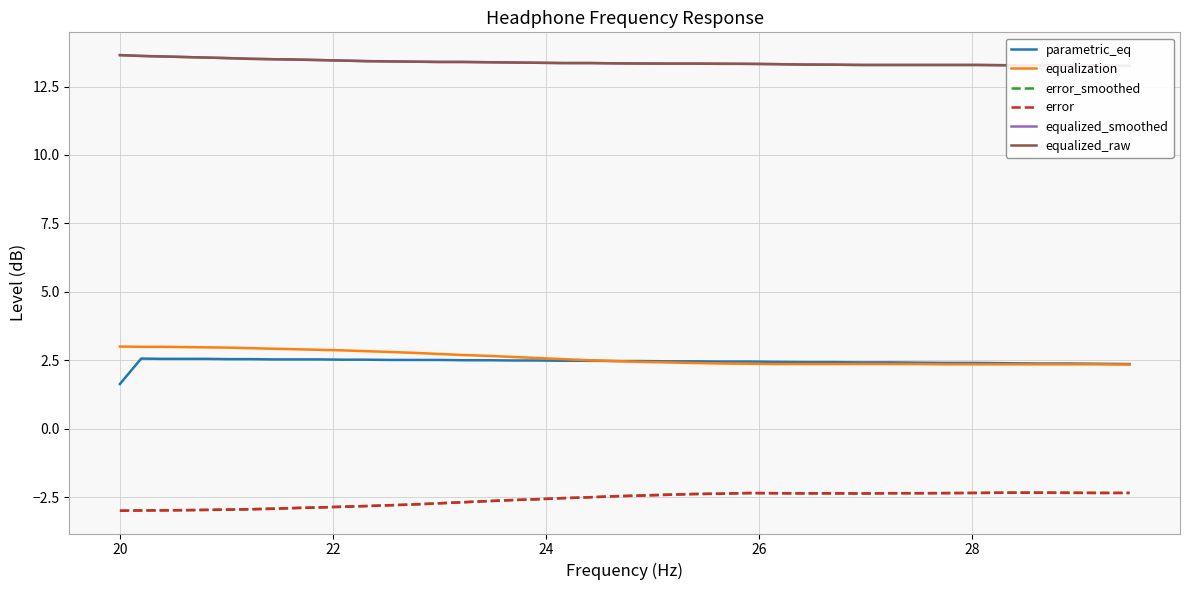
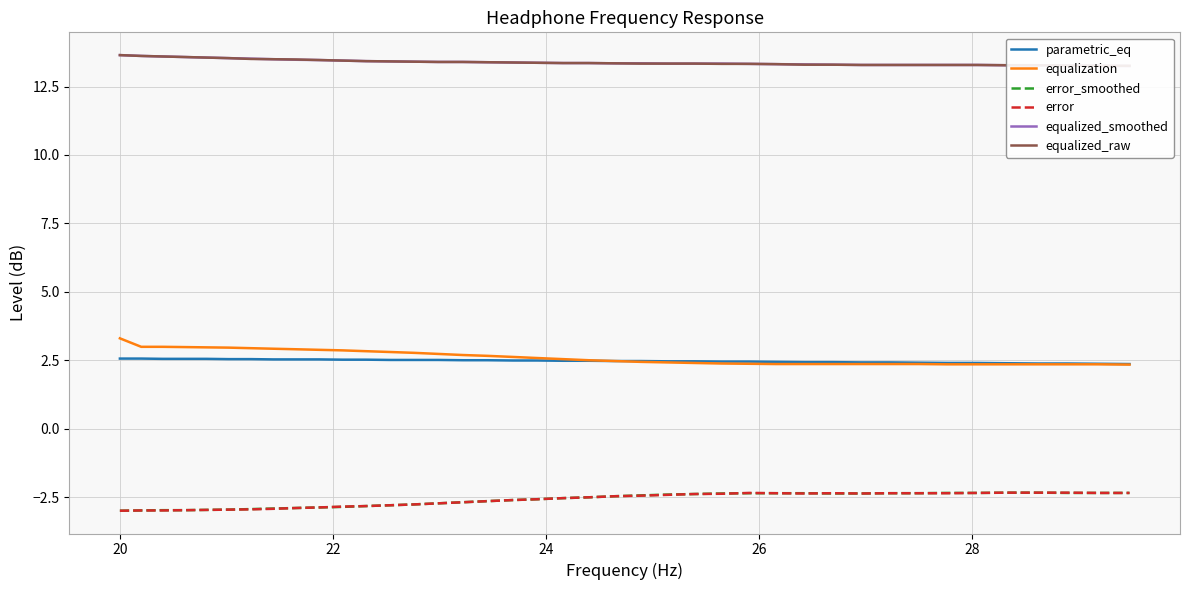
  {
    "parametric_eq": {
-     "20": 1.6
+     "20": 2.6
    },
    "equalization": {
-     "20": 3.0
+     "20": 3.3
    }
  }
